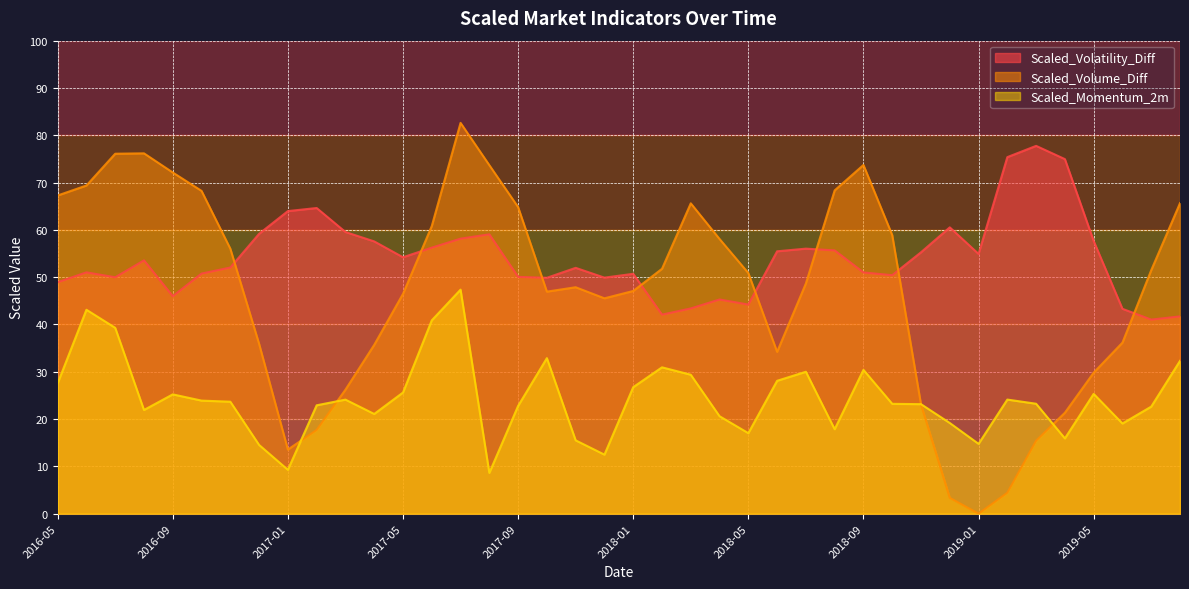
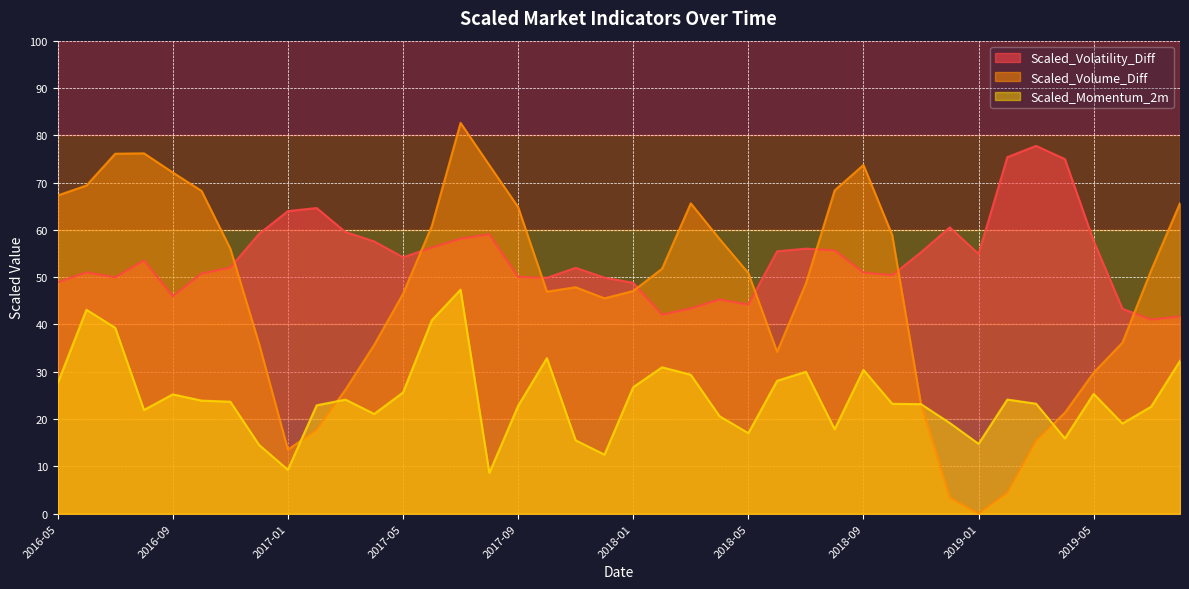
  {
    "Scaled_Volatility_Diff": {
      "2016-05": 49,
      "2016-09": 46,
      "2017-01": 64,
      "2017-05": 54,
      "2017-09": 50,
-     "2018-01": 51,
+     "2018-01": 49,
      "2018-05": 44,
      "2018-09": 51,
      "2019-01": 55,
      "2019-05": 58
    }
  }
